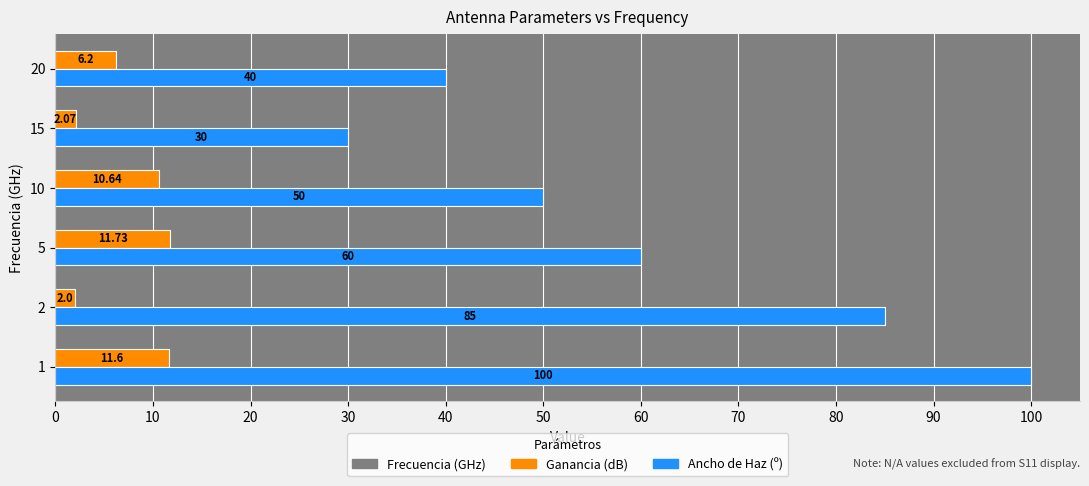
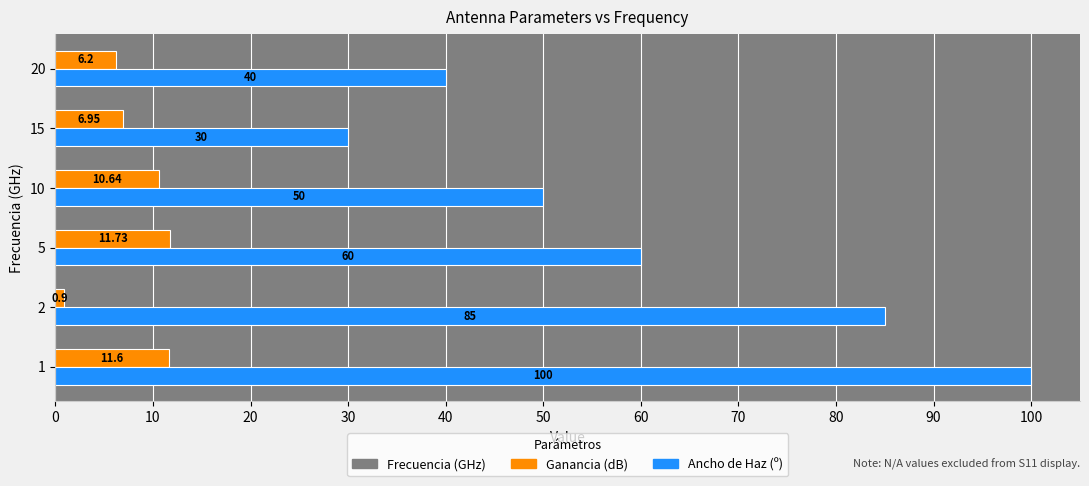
  {
    "Ganancia (dB)": {
      "20": 6.2,
-     "15": 2.07,
+     "15": 6.95,
      "10": 10.64,
      "5": 11.73,
-     "2": 2.0,
+     "2": 0.9,
      "1": 11.6
    },
    "Ancho de Haz (º)": {
      "20": 40,
      "15": 30,
      "10": 50,
      "5": 60,
      "2": 85,
      "1": 100
    }
  }
